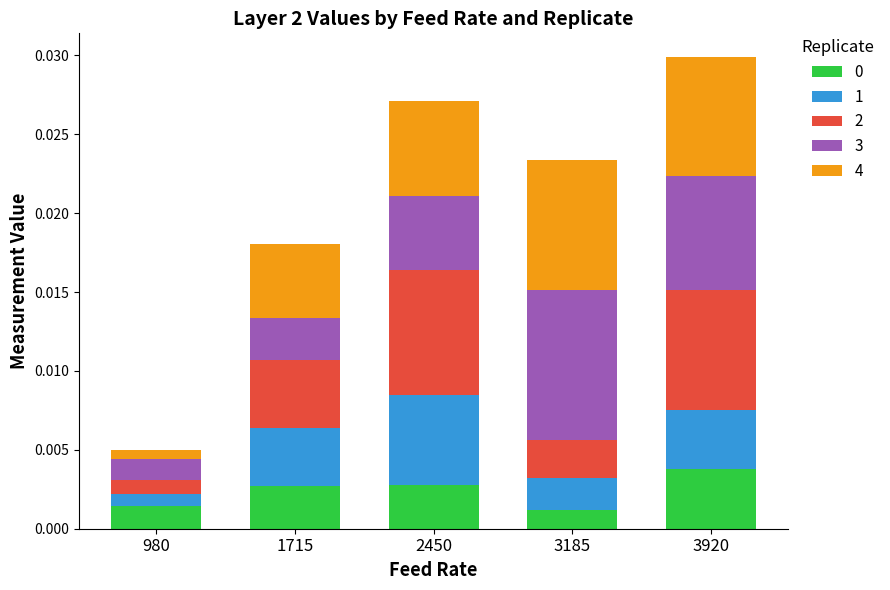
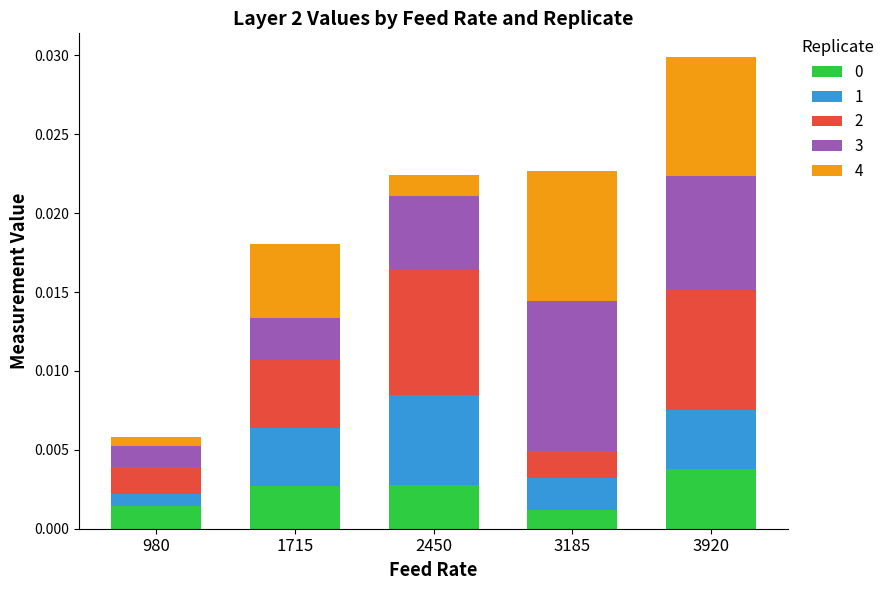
  {
    "0": {
      "980": 0.0015,
      "1715": 0.0027,
      "2450": 0.0028,
      "3185": 0.0012,
      "3920": 0.0038
    },
    "1": {
      "980": 0.0008,
      "1715": 0.0037,
      "2450": 0.0057,
      "3185": 0.0020,
      "3920": 0.0038
    },
    "2": {
-     "980": 0.0009,
+     "980": 0.0017,
      "1715": 0.0043,
      "2450": 0.0080,
-     "3185": 0.0024,
+     "3185": 0.0017,
      "3920": 0.0076
    },
    "3": {
      "980": 0.0013,
      "1715": 0.0027,
      "2450": 0.0047,
      "3185": 0.0095,
      "3920": 0.0072
    },
    "4": {
      "980": 0.0005,
      "1715": 0.0047,
-     "2450": 0.0061,
+     "2450": 0.0013,
      "3185": 0.0082,
      "3920": 0.0076
    }
  }
